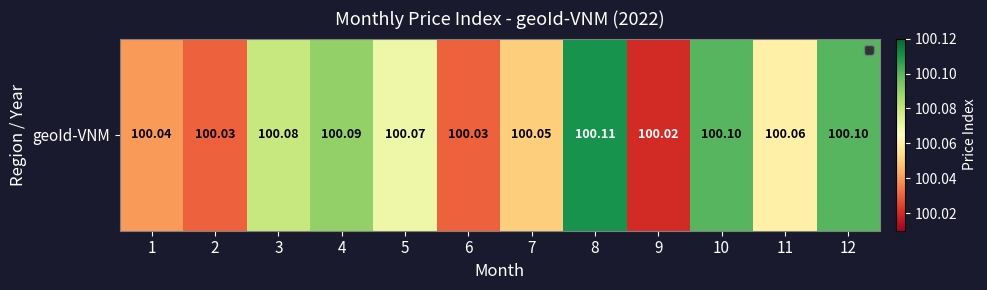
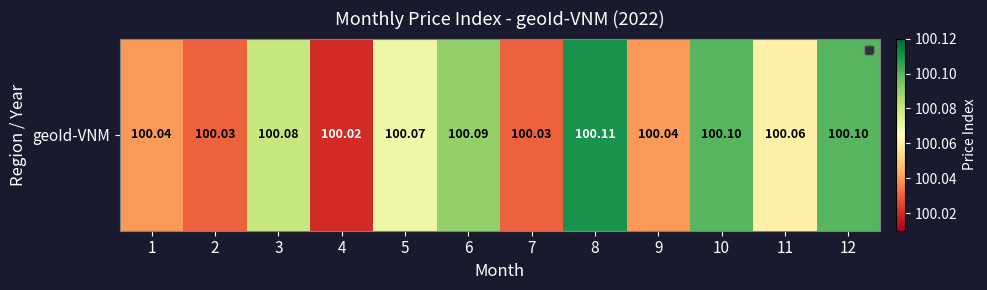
  {
    "geoId-VNM": {
      "1": 100.04,
      "2": 100.03,
      "3": 100.08,
-     "4": 100.09,
+     "4": 100.02,
      "5": 100.07,
-     "6": 100.03,
-     "7": 100.05,
+     "6": 100.09,
+     "7": 100.03,
      "8": 100.11,
-     "9": 100.02,
+     "9": 100.04,
      "10": 100.10,
      "11": 100.06,
      "12": 100.10
    }
  }
